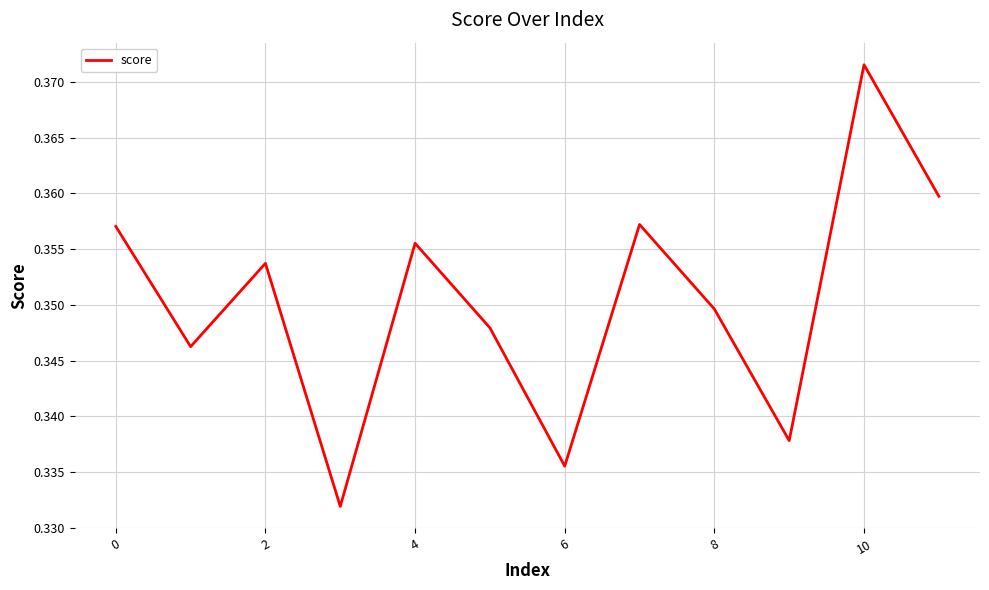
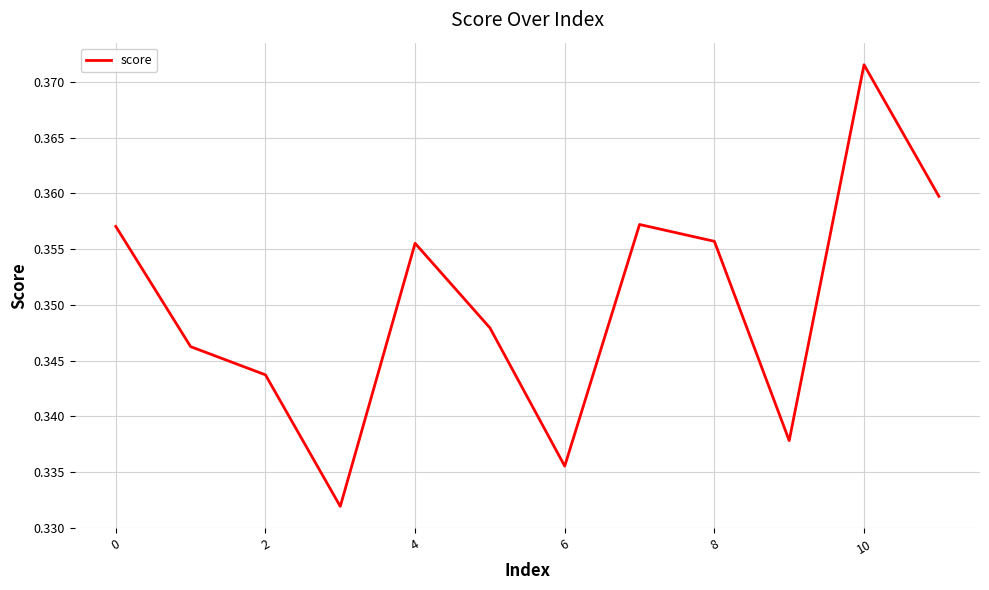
  {
    "0": 0.3570,
-   "2": 0.3537,
+   "2": 0.3437,
    "4": 0.3555,
    "6": 0.3355,
-   "8": 0.3496,
+   "8": 0.3557,
    "10": 0.3715
  }
